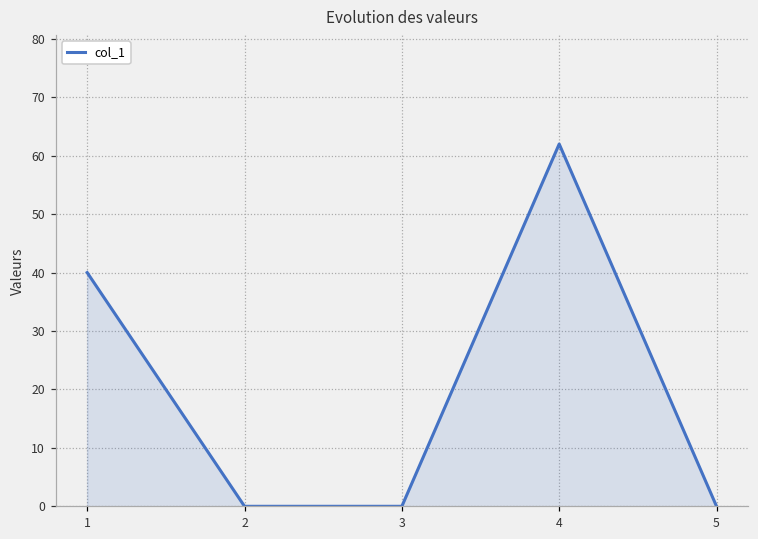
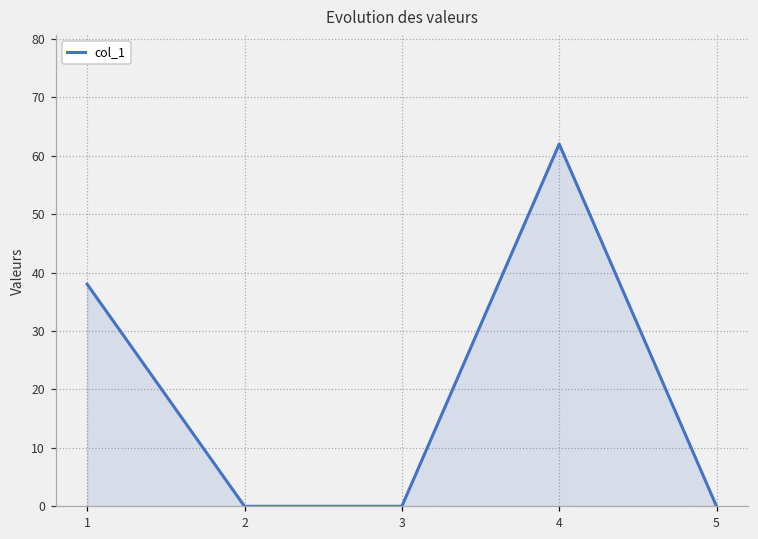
  {
-   "1": 40,
+   "1": 38,
    "2": 0,
    "3": 0,
    "4": 62,
    "5": 0
  }
